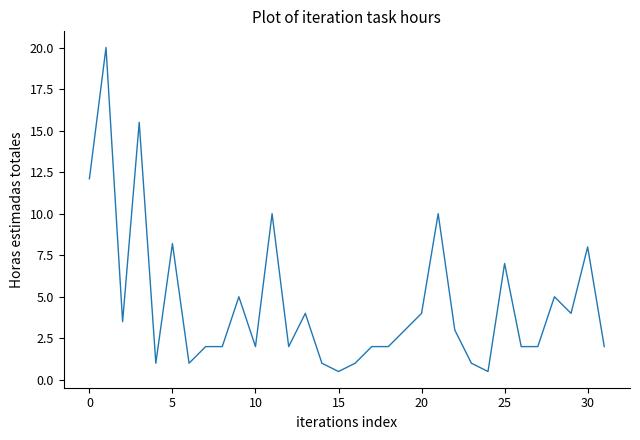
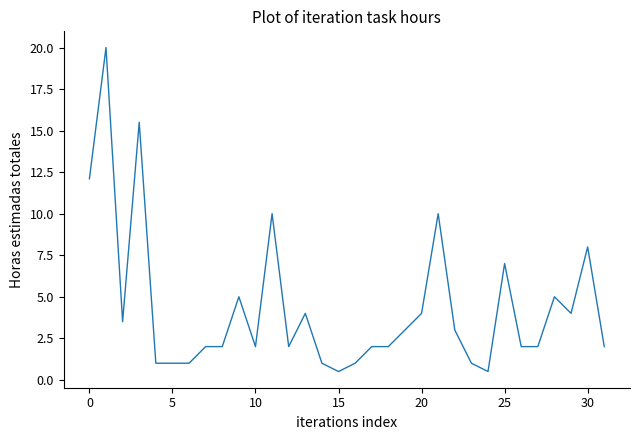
  {
    "0": 12.1,
-   "5": 8.2,
+   "5": 1.0,
    "10": 2.0,
    "15": 0.5,
    "20": 4.0,
    "25": 7.0,
    "30": 8.0
  }
